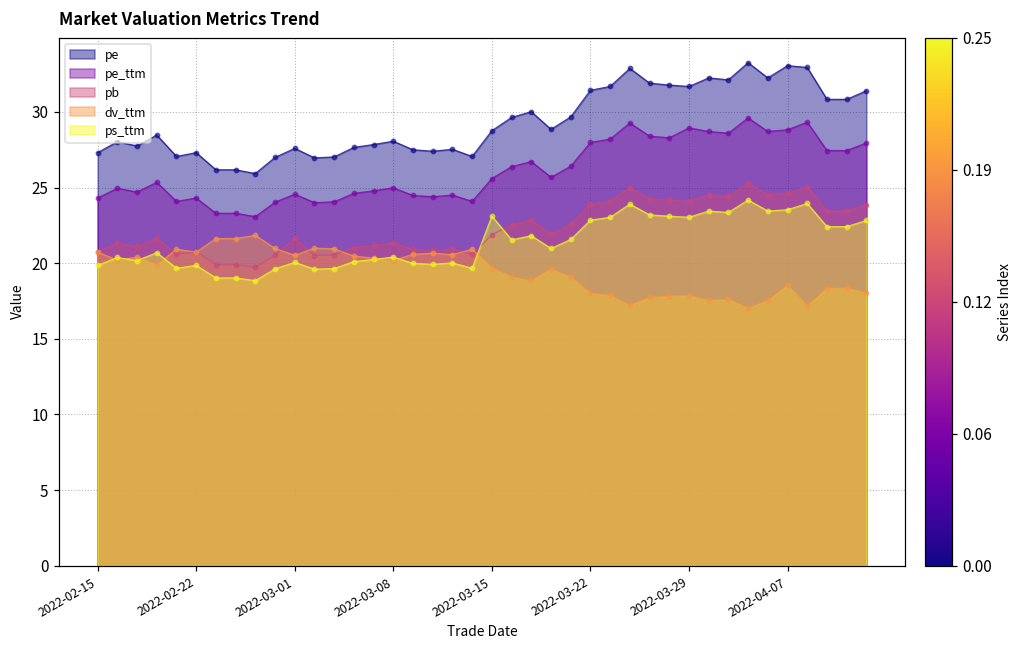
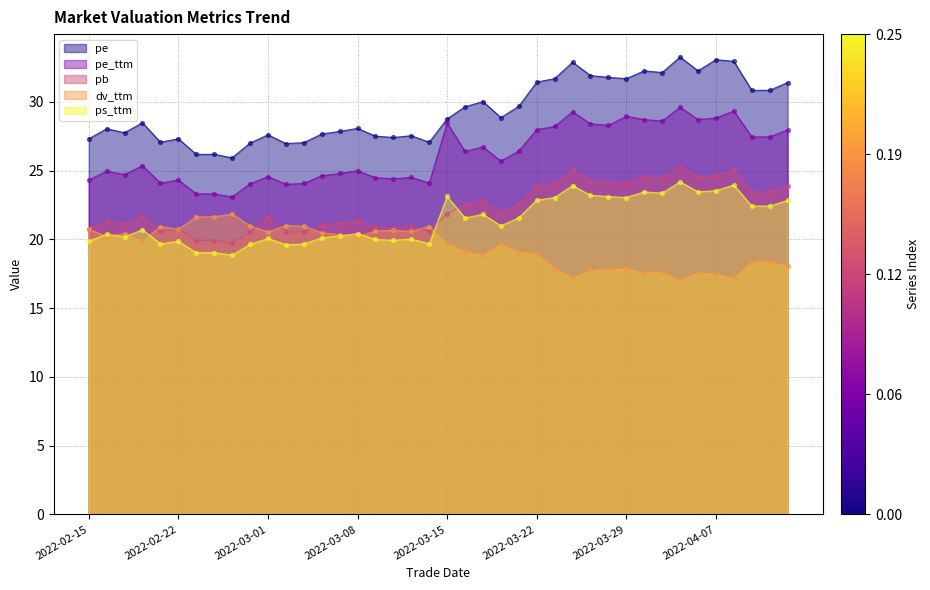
  {
    "pe": {
      "2022-02-15": 27.3,
      "2022-02-22": 27.3,
      "2022-03-01": 27.6,
      "2022-03-08": 28.1,
      "2022-03-15": 28.8,
      "2022-03-22": 31.4,
      "2022-03-29": 31.7,
      "2022-04-07": 33.1
    },
    "pe_ttm": {
      "2022-02-15": 24.3,
      "2022-02-22": 24.3,
      "2022-03-01": 24.6,
      "2022-03-08": 25.0,
-     "2022-03-15": 25.6,
+     "2022-03-15": 28.5,
      "2022-03-22": 28.0,
      "2022-03-29": 28.9,
      "2022-04-07": 28.8
    },
    "pb": {
      "2022-03-01": 21.6,
      "2022-03-08": 21.3,
      "2022-03-15": 21.9,
      "2022-03-22": 23.9,
      "2022-03-29": 24.1,
      "2022-04-07": 24.6
    },
    "dv_ttm": {
      "2022-03-01": 20.5,
      "2022-03-08": 20.2,
      "2022-03-15": 19.7,
-     "2022-03-22": 18.0,
+     "2022-03-22": 18.9,
      "2022-03-29": 17.9,
-     "2022-04-07": 18.6
+     "2022-04-07": 17.5
    },
    "ps_ttm": {
      "2022-02-15": 19.9,
      "2022-02-22": 19.9,
      "2022-03-01": 20.1,
      "2022-03-08": 20.4,
      "2022-03-15": 23.1,
      "2022-03-22": 22.9,
      "2022-03-29": 23.0,
      "2022-04-07": 23.5
    }
  }
